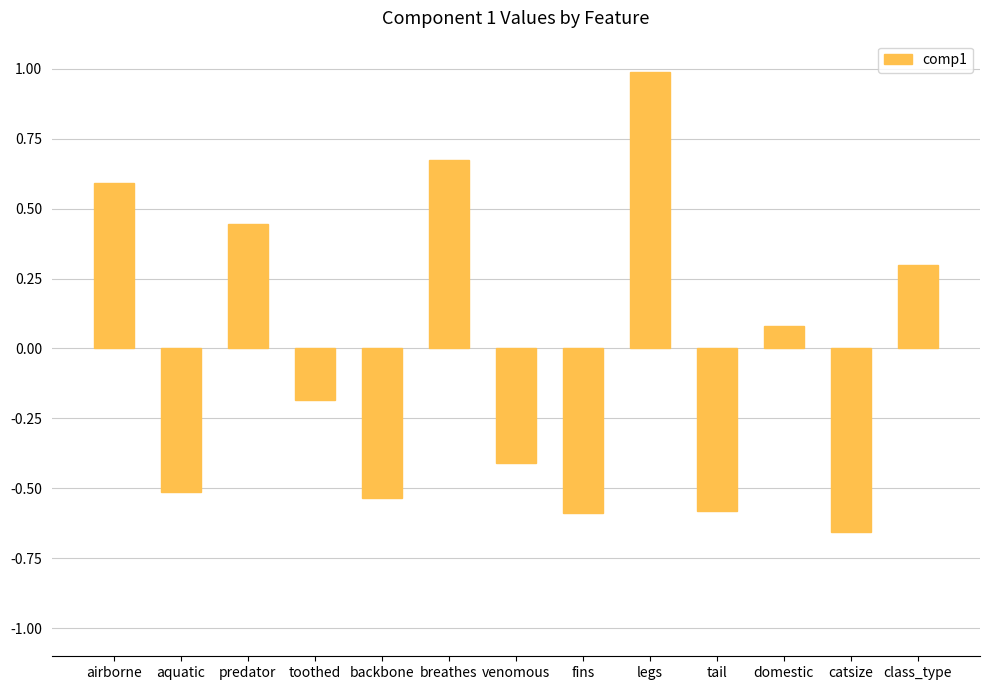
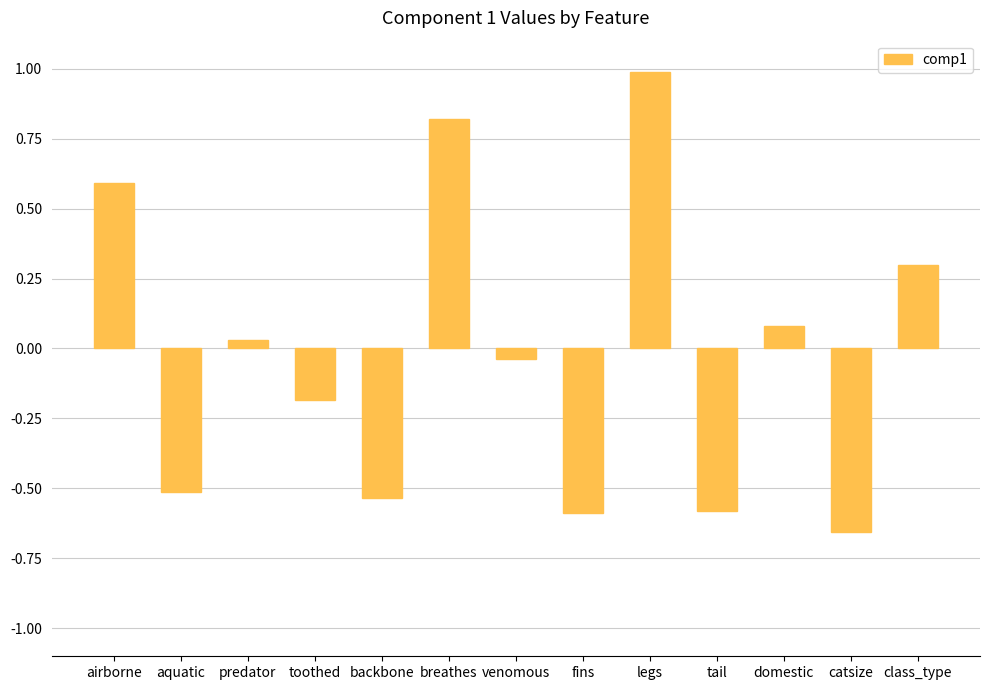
  {
    "airborne": 0.59,
    "aquatic": -0.51,
-   "predator": 0.44,
+   "predator": 0.03,
    "toothed": -0.18,
    "backbone": -0.53,
-   "breathes": 0.67,
-   "venomous": -0.41,
+   "breathes": 0.82,
+   "venomous": -0.04,
    "fins": -0.59,
    "legs": 0.99,
    "tail": -0.58,
    "domestic": 0.08,
    "catsize": -0.65,
    "class_type": 0.30
  }
